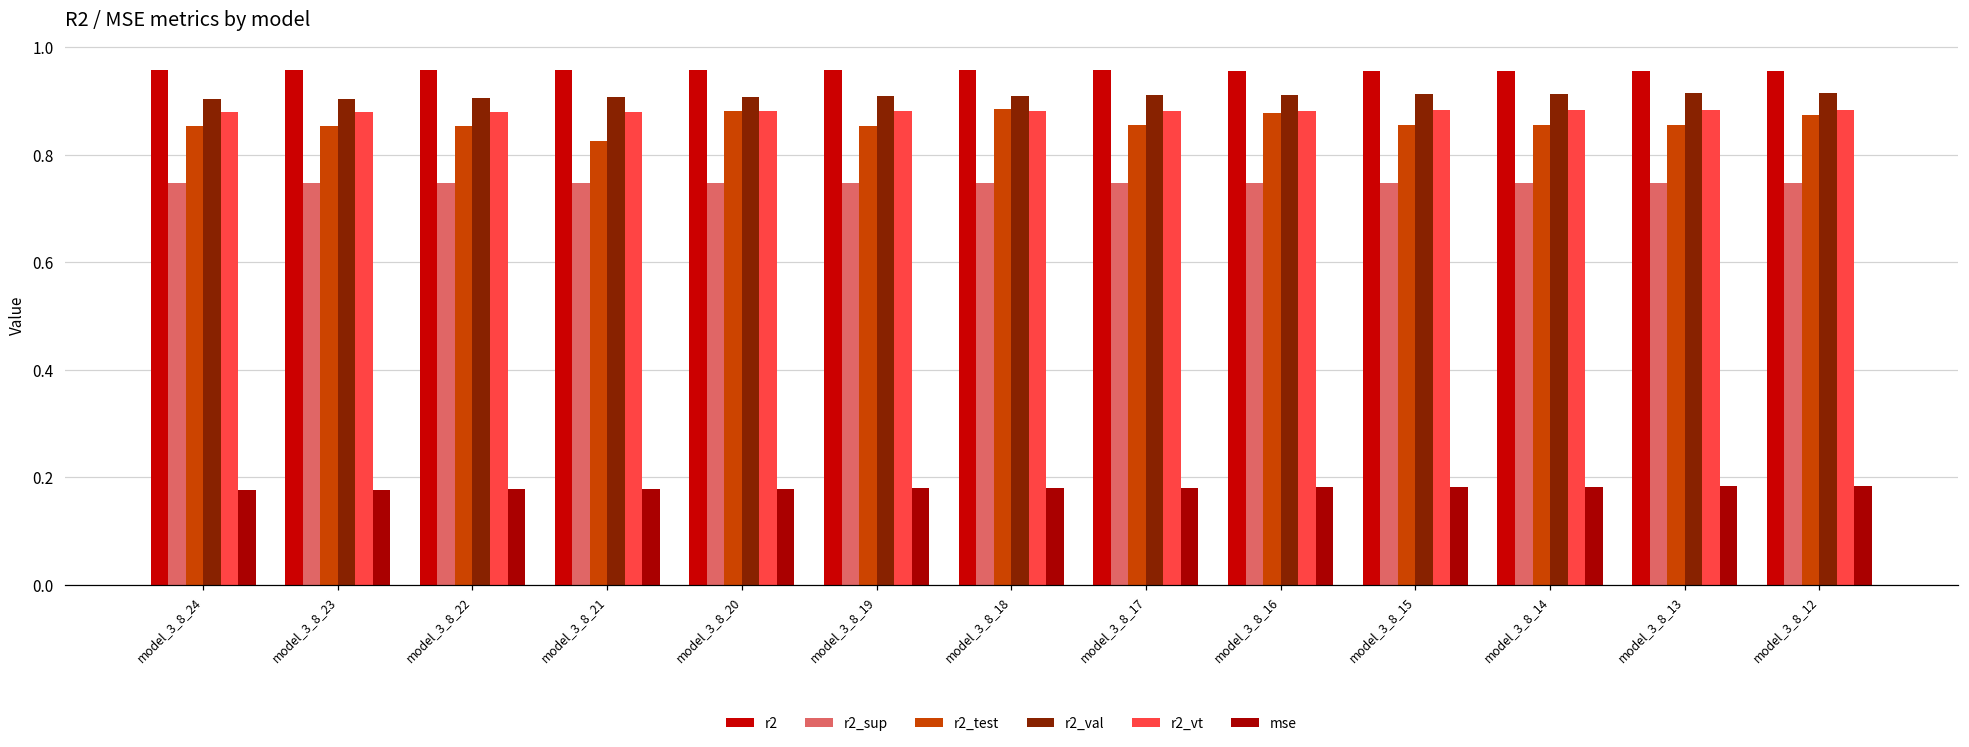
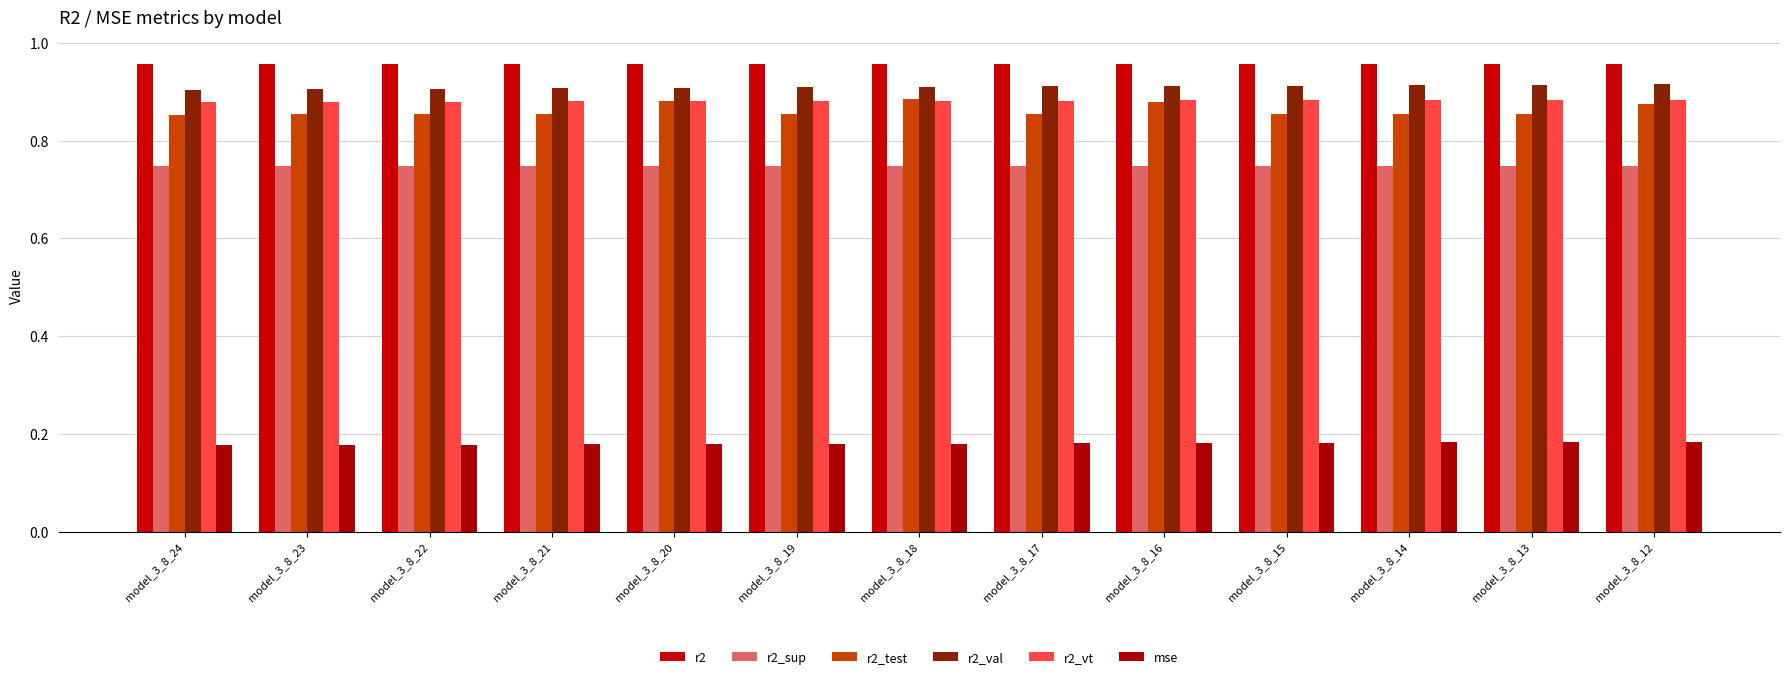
  {
    "r2_test": {
      "model_3_8_24": 0.85,
      "model_3_8_23": 0.85,
      "model_3_8_22": 0.85,
-     "model_3_8_21": 0.83,
+     "model_3_8_21": 0.85,
      "model_3_8_20": 0.88,
      "model_3_8_19": 0.85,
      "model_3_8_18": 0.89,
      "model_3_8_17": 0.85,
      "model_3_8_16": 0.88,
      "model_3_8_15": 0.85,
      "model_3_8_14": 0.86,
      "model_3_8_13": 0.86,
      "model_3_8_12": 0.87
    }
  }
